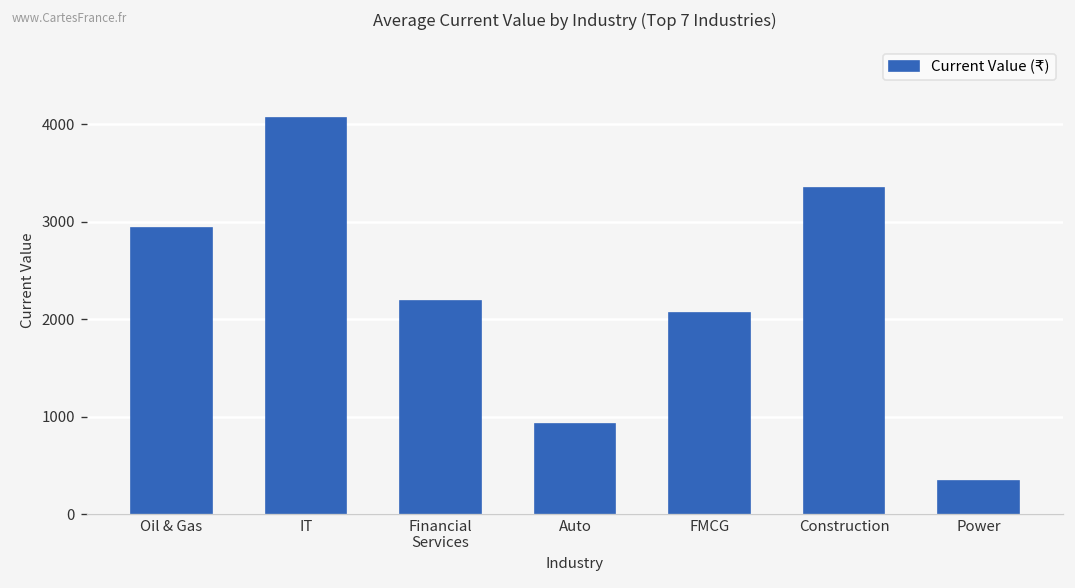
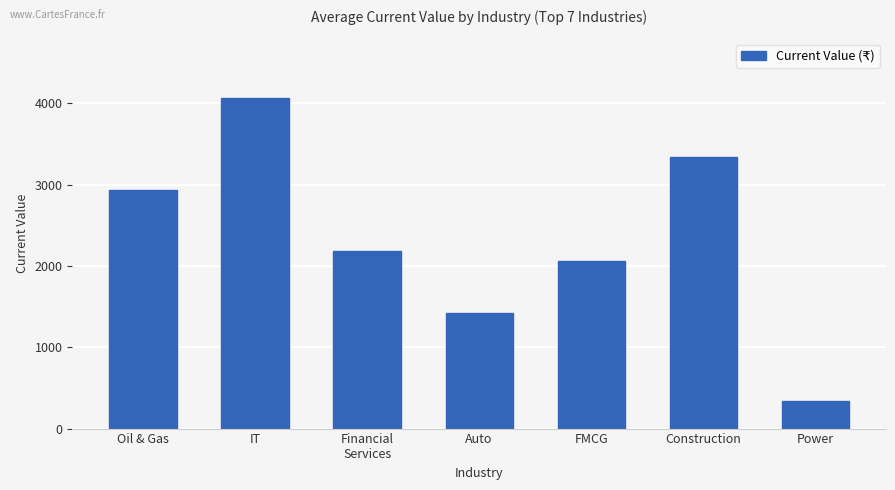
  {
    "Oil & Gas": 2900,
    "IT": 4100,
    "Financial Services": 2200,
-   "Auto": 900,
+   "Auto": 1400,
    "FMCG": 2100,
    "Construction": 3300,
    "Power": 300
  }
